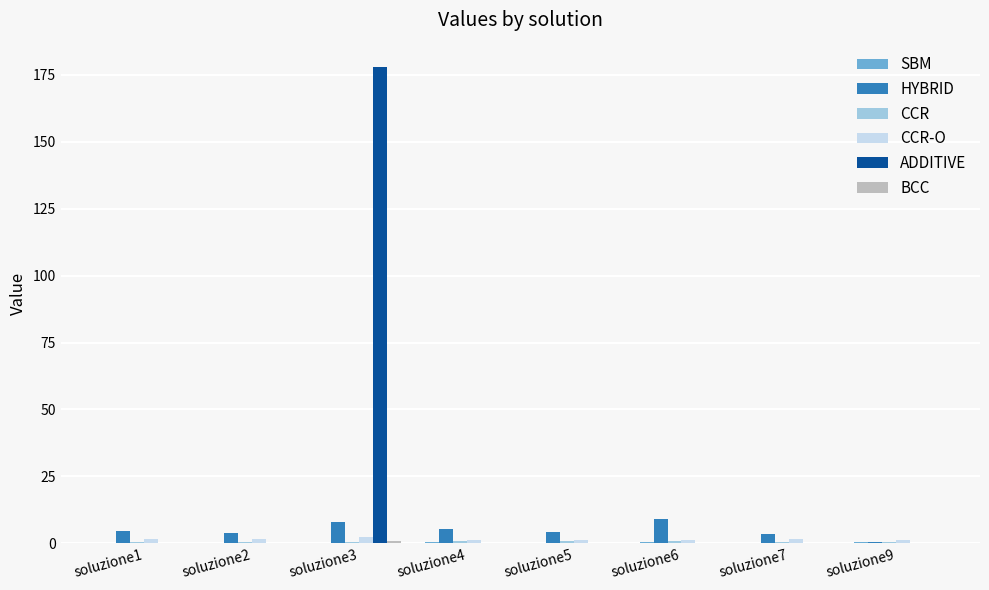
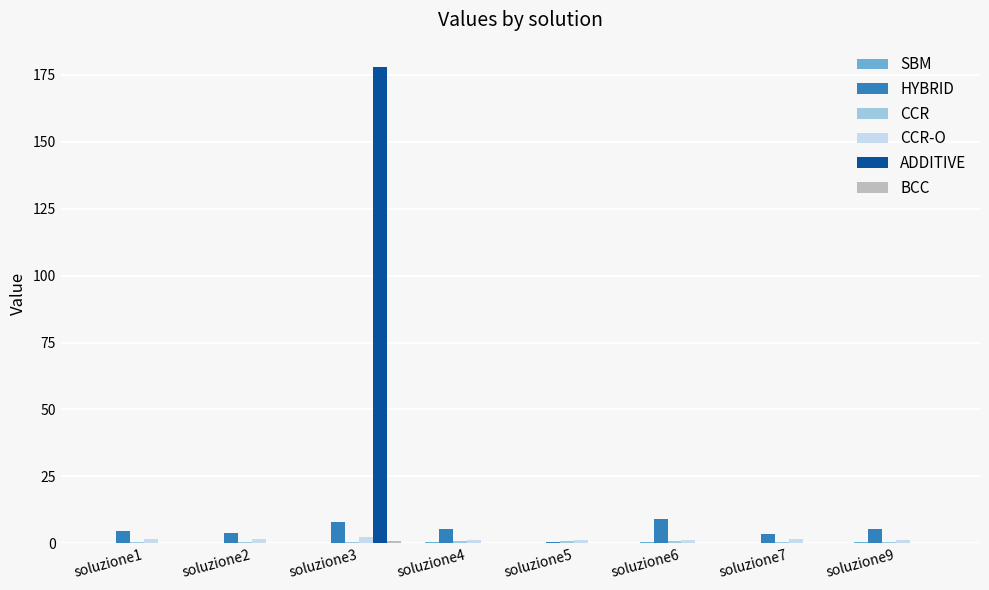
  {
    "HYBRID": {
      "soluzione1": 5,
      "soluzione2": 4,
      "soluzione3": 8,
      "soluzione4": 5,
-     "soluzione5": 4,
+     "soluzione5": 0,
      "soluzione6": 9,
      "soluzione7": 4,
-     "soluzione9": 0
+     "soluzione9": 5
    },
    "ADDITIVE": {
      "soluzione1": 0,
      "soluzione2": 0,
      "soluzione3": 178,
      "soluzione4": 0,
      "soluzione5": 0,
      "soluzione6": 0,
      "soluzione7": 0,
      "soluzione9": 0
    }
  }
